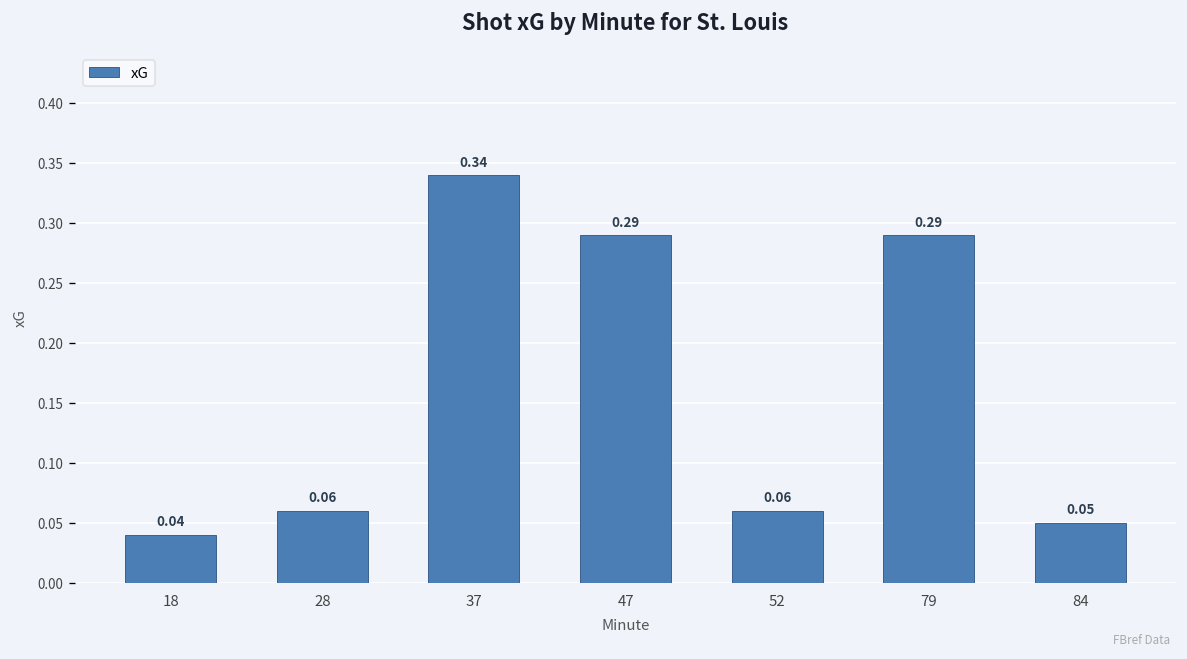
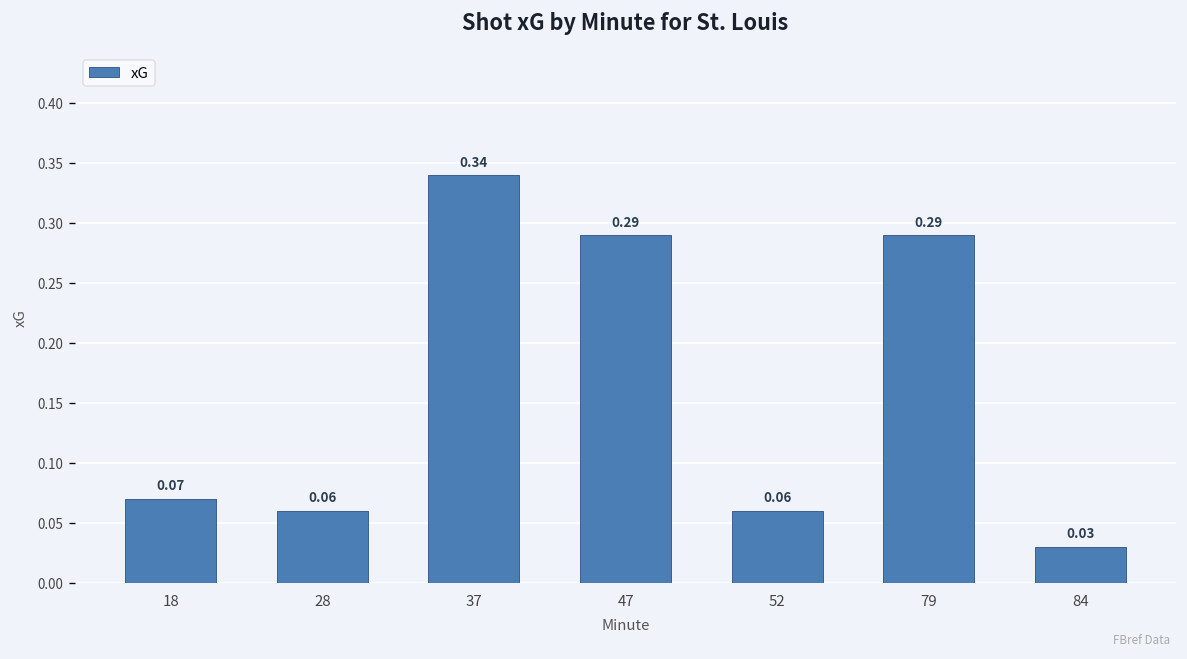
  {
-   "18": 0.04,
+   "18": 0.07,
    "28": 0.06,
    "37": 0.34,
    "47": 0.29,
    "52": 0.06,
    "79": 0.29,
-   "84": 0.05
+   "84": 0.03
  }
